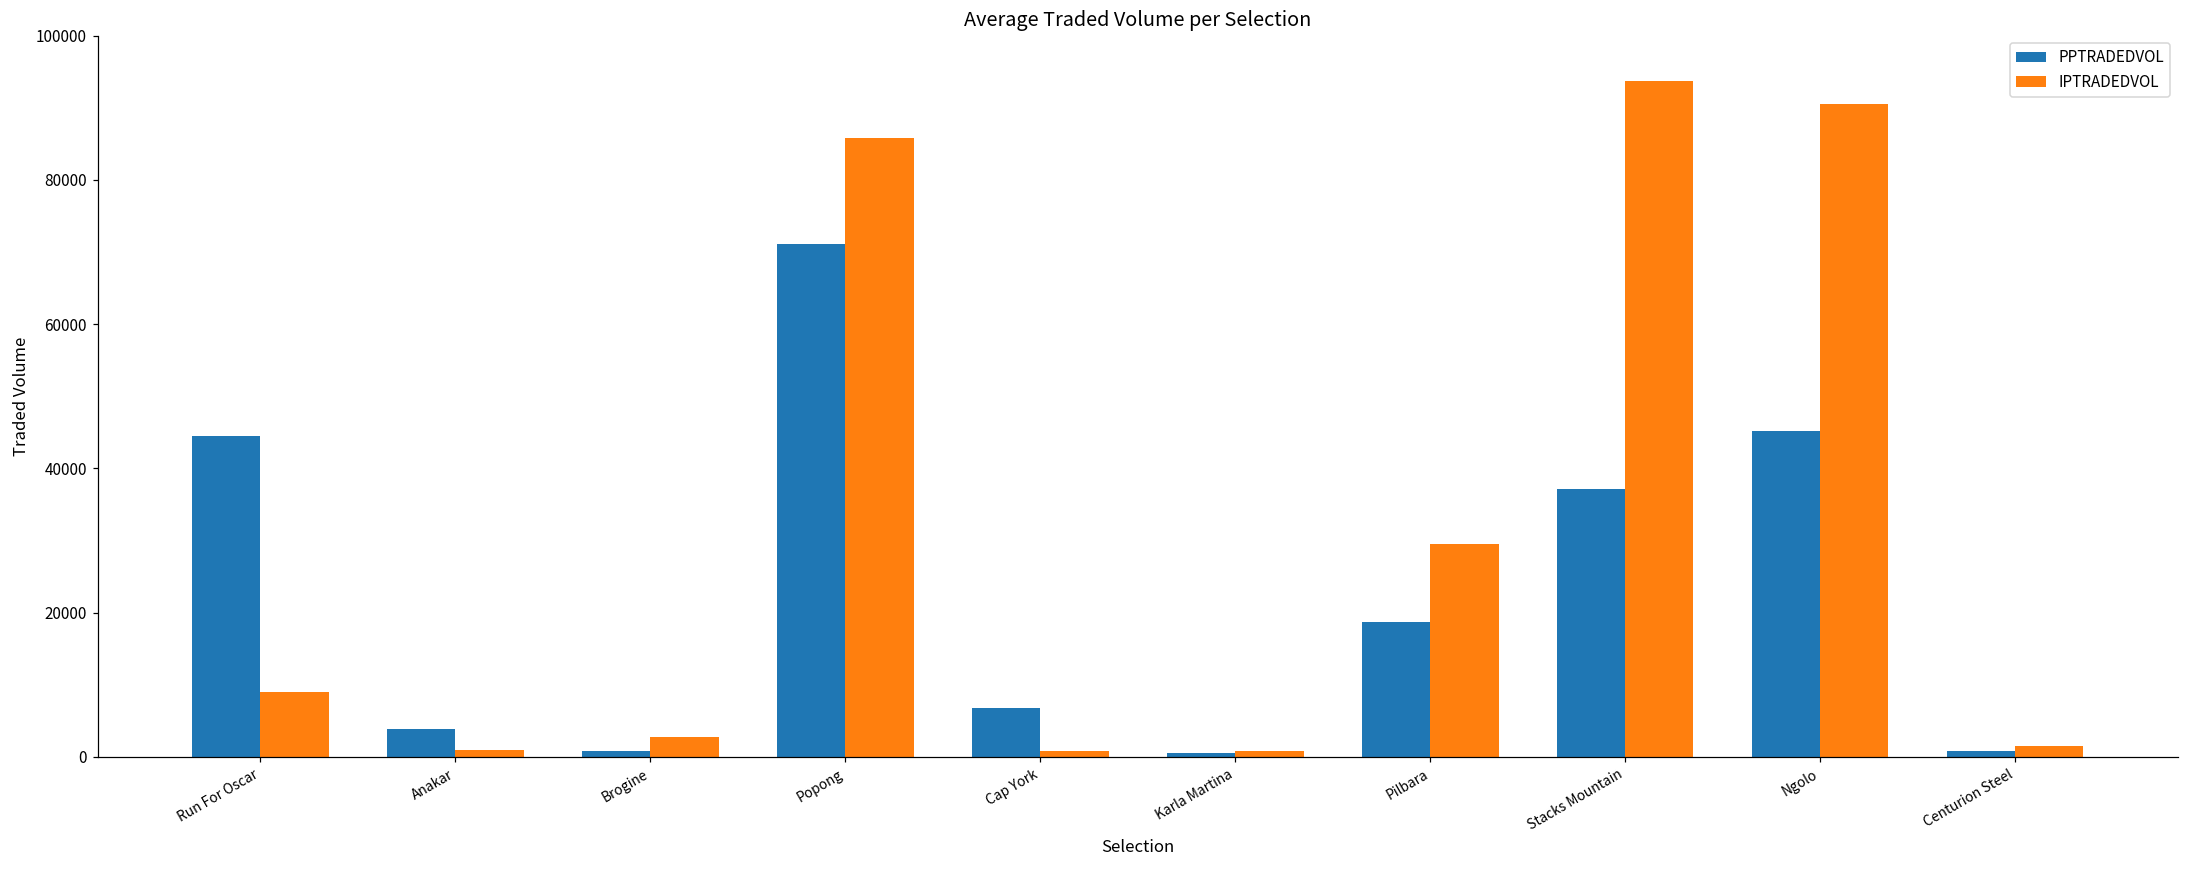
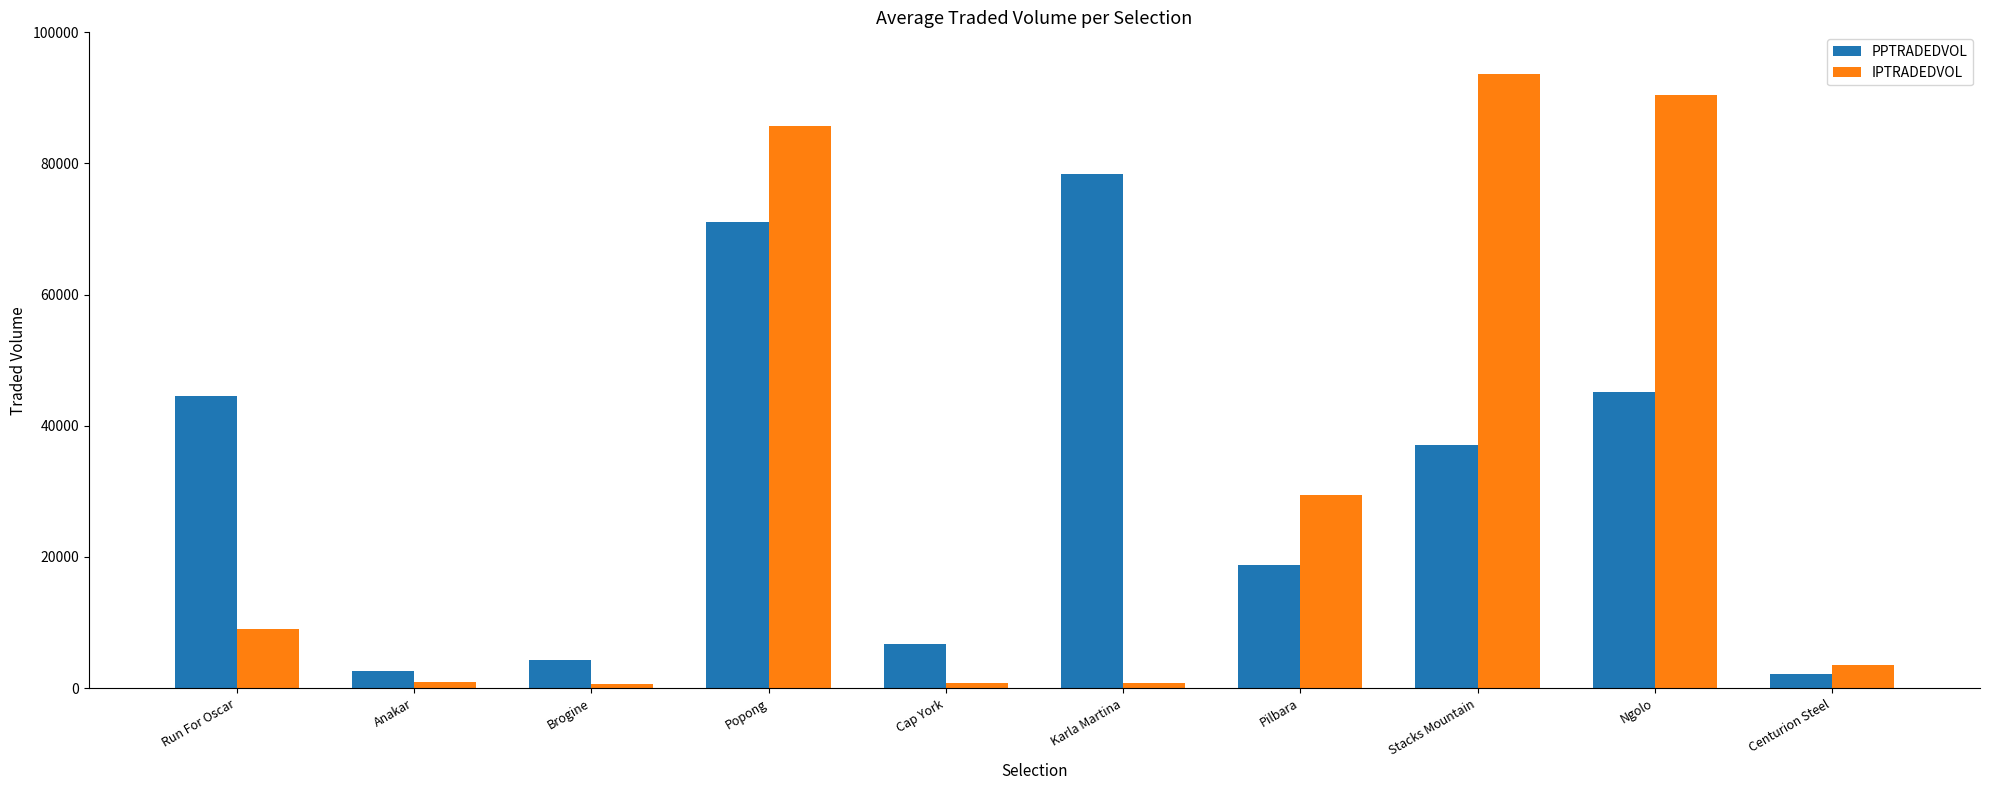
  {
    "PPTRADEDVOL": {
      "Run For Oscar": 45000,
-     "Anakar": 4000,
-     "Brogine": 1000,
+     "Anakar": 3000,
+     "Brogine": 4000,
      "Popong": 71000,
      "Cap York": 7000,
-     "Karla Martina": 1000,
+     "Karla Martina": 78000,
      "Pilbara": 19000,
      "Stacks Mountain": 37000,
      "Ngolo": 45000,
-     "Centurion Steel": 1000
+     "Centurion Steel": 2000
    },
    "IPTRADEDVOL": {
      "Run For Oscar": 9000,
      "Anakar": 1000,
-     "Brogine": 3000,
+     "Brogine": 1000,
      "Popong": 86000,
      "Cap York": 1000,
      "Karla Martina": 1000,
      "Pilbara": 30000,
      "Stacks Mountain": 94000,
      "Ngolo": 90000,
-     "Centurion Steel": 2000
+     "Centurion Steel": 3000
    }
  }
